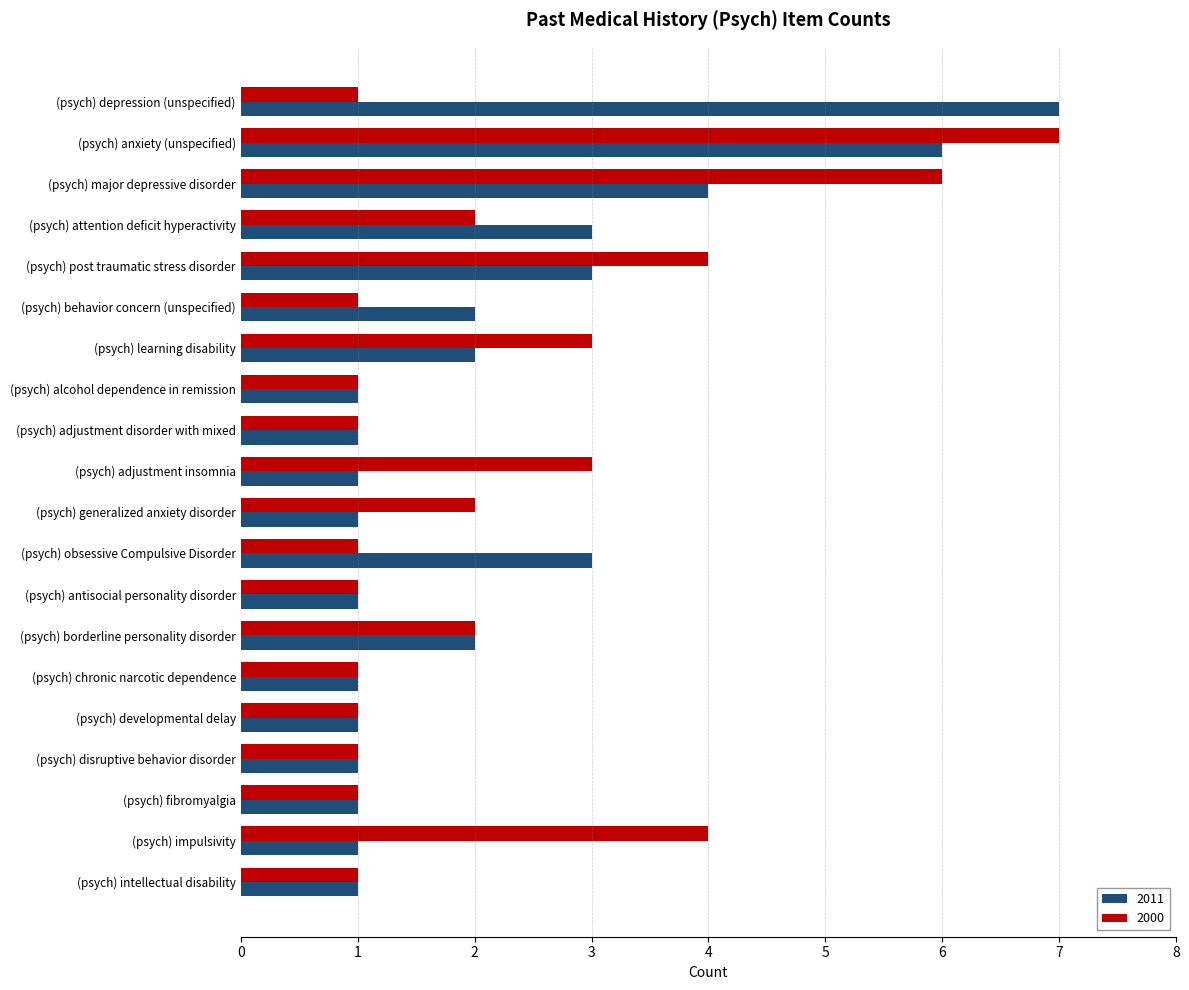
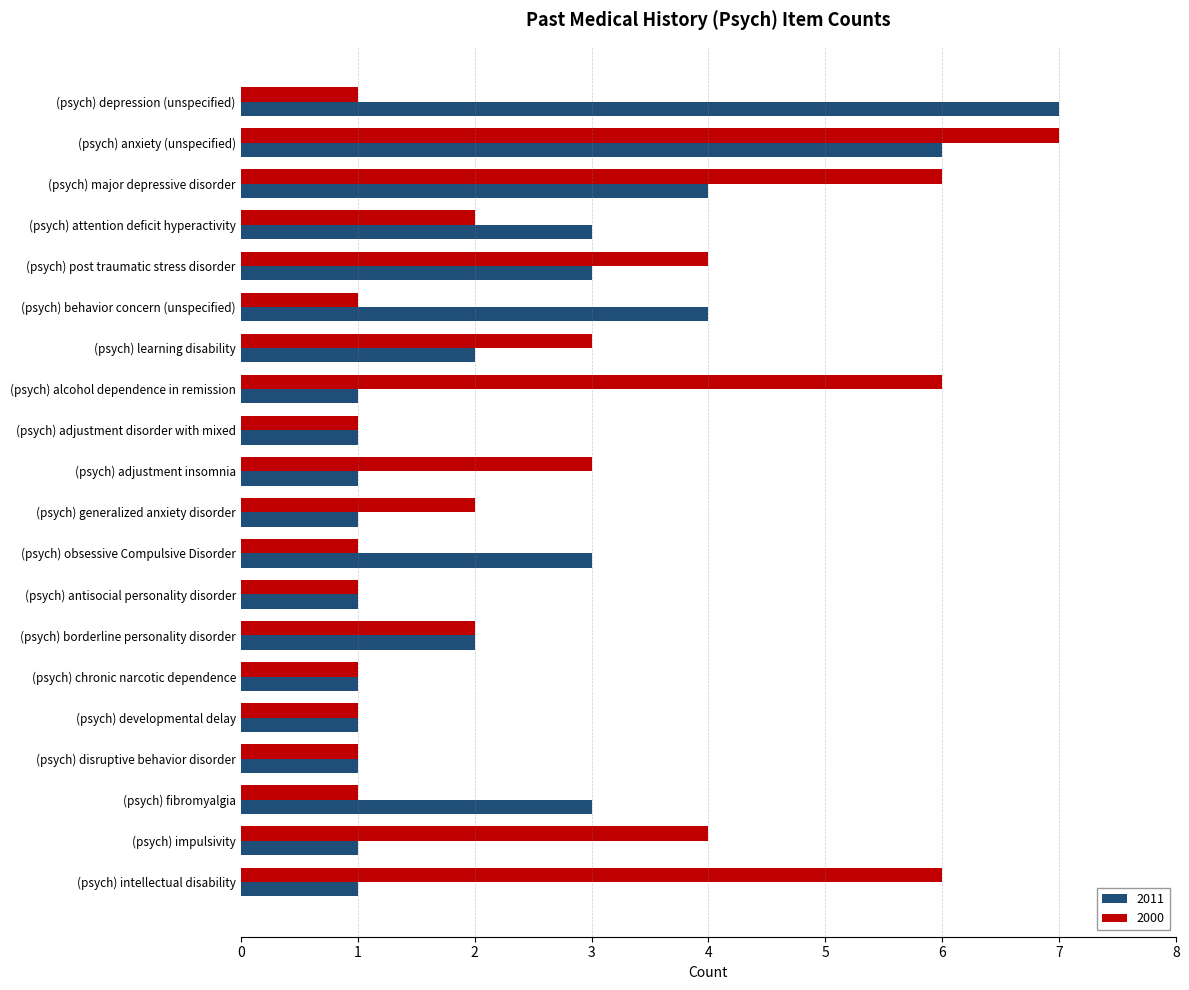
  {
    "2011": {
      "(psych) depression (unspecified)": 7,
      "(psych) anxiety (unspecified)": 6,
      "(psych) major depressive disorder": 4,
      "(psych) attention deficit hyperactivity": 3,
      "(psych) post traumatic stress disorder": 3,
-     "(psych) behavior concern (unspecified)": 2,
+     "(psych) behavior concern (unspecified)": 4,
      "(psych) learning disability": 2,
      "(psych) alcohol dependence in remission": 1,
      "(psych) adjustment disorder with mixed": 1,
      "(psych) adjustment insomnia": 1,
      "(psych) generalized anxiety disorder": 1,
      "(psych) obsessive Compulsive Disorder": 3,
      "(psych) antisocial personality disorder": 1,
      "(psych) borderline personality disorder": 2,
      "(psych) chronic narcotic dependence": 1,
      "(psych) developmental delay": 1,
      "(psych) disruptive behavior disorder": 1,
-     "(psych) fibromyalgia": 1,
+     "(psych) fibromyalgia": 3,
      "(psych) impulsivity": 1,
      "(psych) intellectual disability": 1
    },
    "2000": {
      "(psych) depression (unspecified)": 1,
      "(psych) anxiety (unspecified)": 7,
      "(psych) major depressive disorder": 6,
      "(psych) attention deficit hyperactivity": 2,
      "(psych) post traumatic stress disorder": 4,
      "(psych) behavior concern (unspecified)": 1,
      "(psych) learning disability": 3,
-     "(psych) alcohol dependence in remission": 1,
+     "(psych) alcohol dependence in remission": 6,
      "(psych) adjustment disorder with mixed": 1,
      "(psych) adjustment insomnia": 3,
      "(psych) generalized anxiety disorder": 2,
      "(psych) obsessive Compulsive Disorder": 1,
      "(psych) antisocial personality disorder": 1,
      "(psych) borderline personality disorder": 2,
      "(psych) chronic narcotic dependence": 1,
      "(psych) developmental delay": 1,
      "(psych) disruptive behavior disorder": 1,
      "(psych) fibromyalgia": 1,
      "(psych) impulsivity": 4,
-     "(psych) intellectual disability": 1
+     "(psych) intellectual disability": 6
    }
  }
